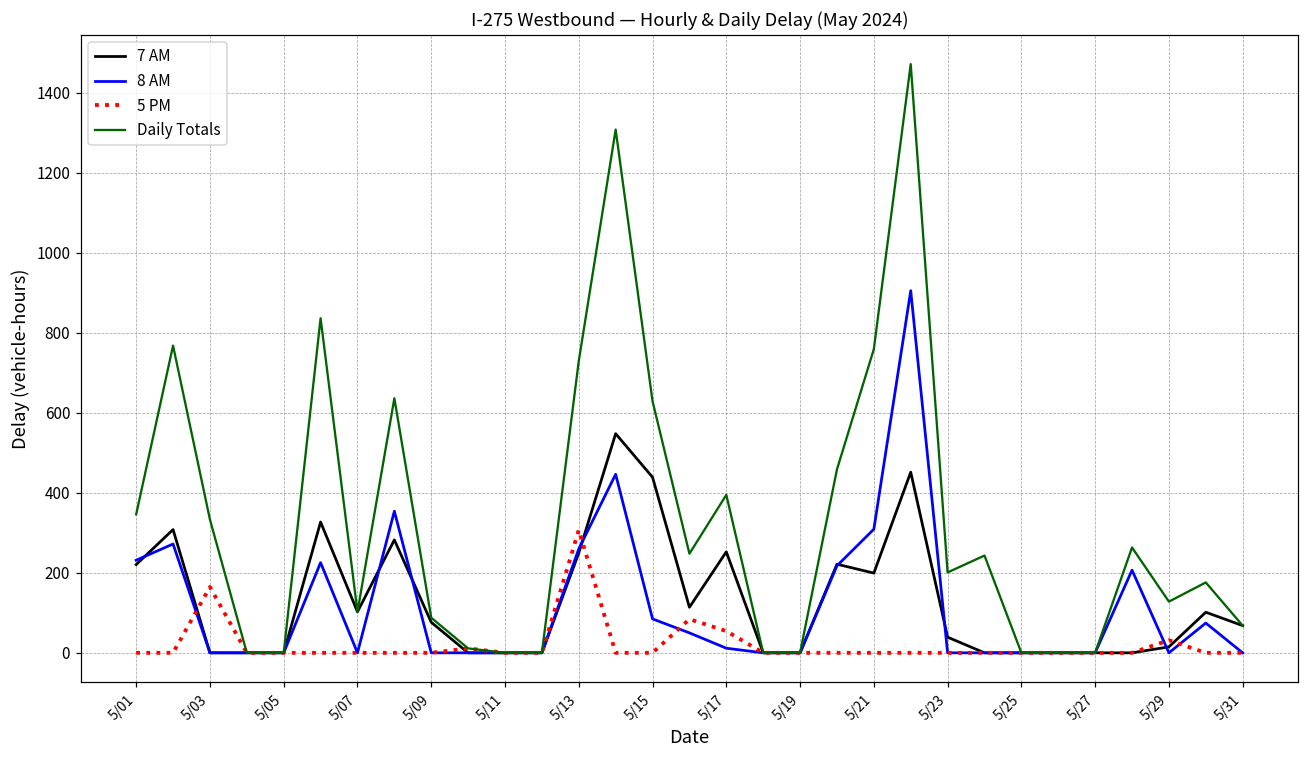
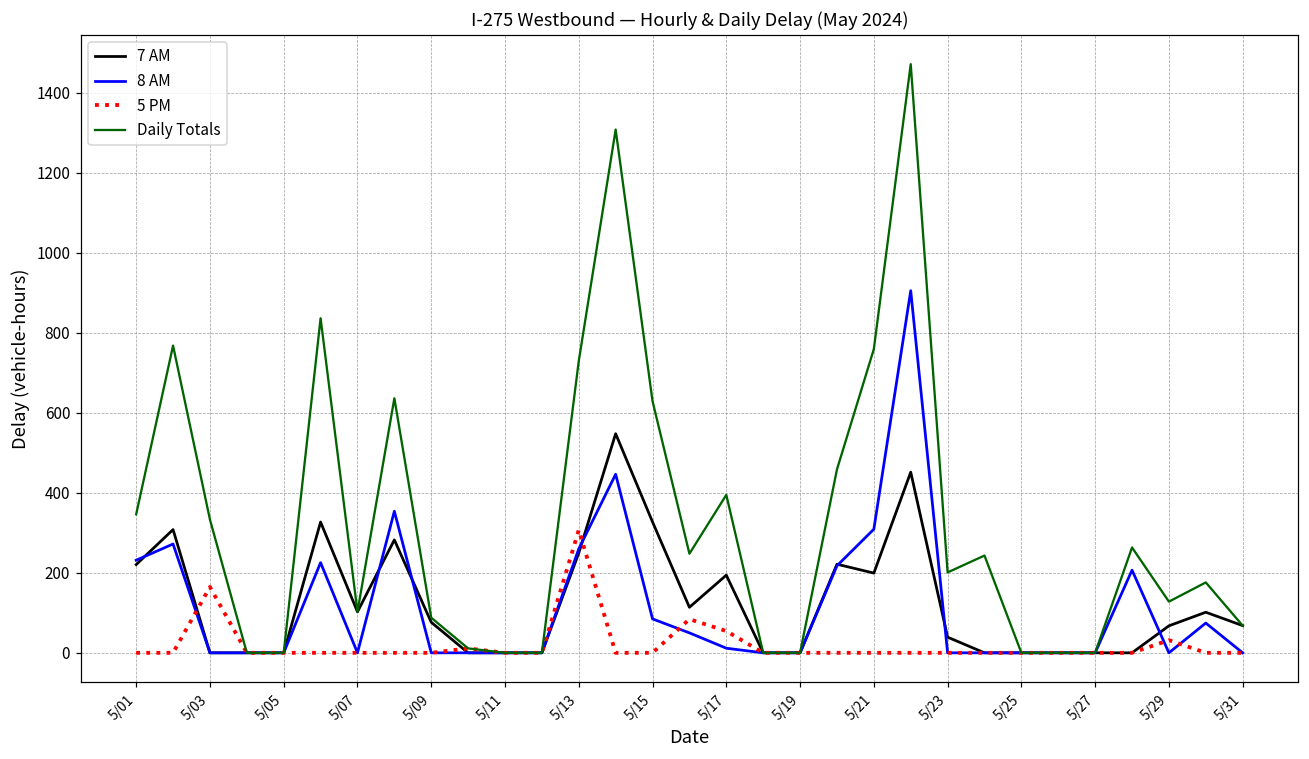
  {
    "7 AM": {
      "5/01": 220,
      "5/09": 80,
      "5/13": 250,
-     "5/15": 440,
-     "5/17": 250,
+     "5/15": 330,
+     "5/17": 190,
      "5/21": 200,
      "5/23": 40,
-     "5/29": 10
+     "5/29": 70
    },
    "8 AM": {
      "5/01": 230,
      "5/13": 260,
      "5/15": 80,
      "5/17": 10,
      "5/21": 310,
      "5/29": 0
    },
    "5 PM": {
      "5/01": 0,
      "5/03": 160,
      "5/13": 310,
      "5/15": 0,
      "5/17": 50,
      "5/21": 0,
      "5/29": 30
    },
    "Daily Totals": {
      "5/01": 350,
      "5/03": 330,
      "5/09": 90,
      "5/13": 730,
      "5/15": 630,
      "5/17": 390,
      "5/21": 760,
      "5/23": 200,
      "5/29": 130
    }
  }
